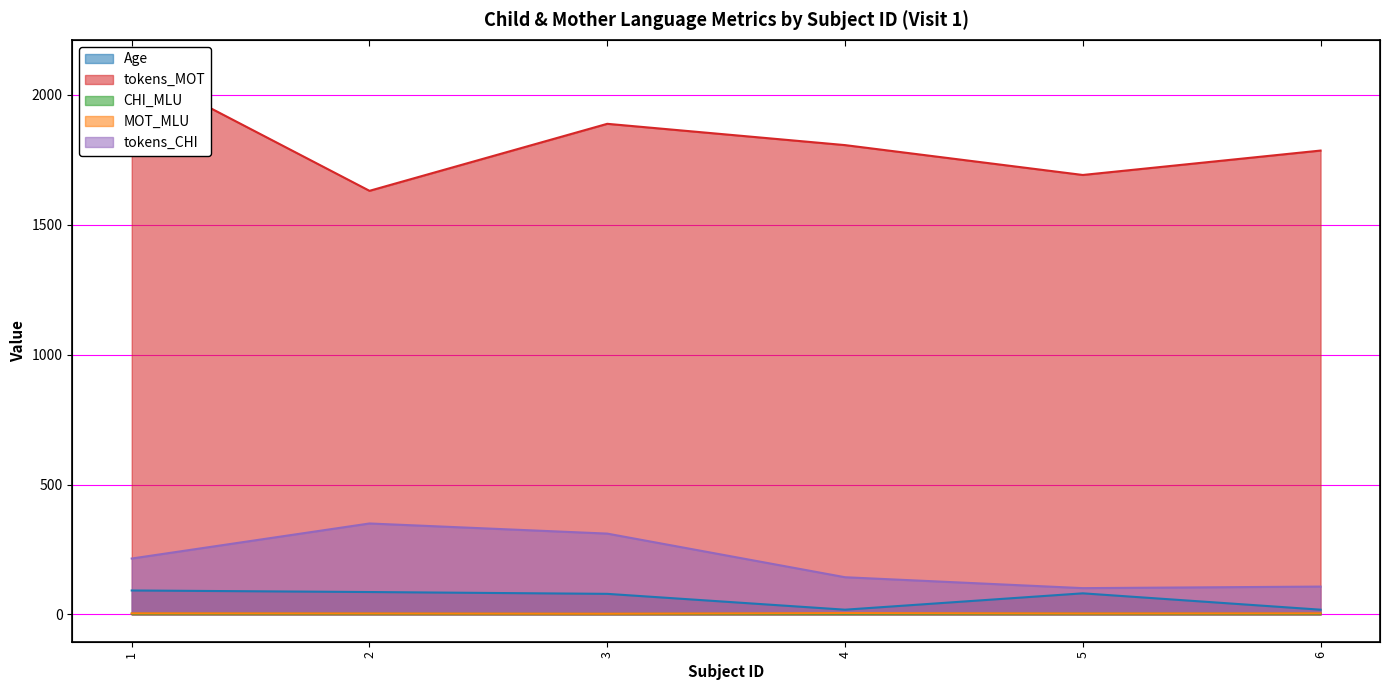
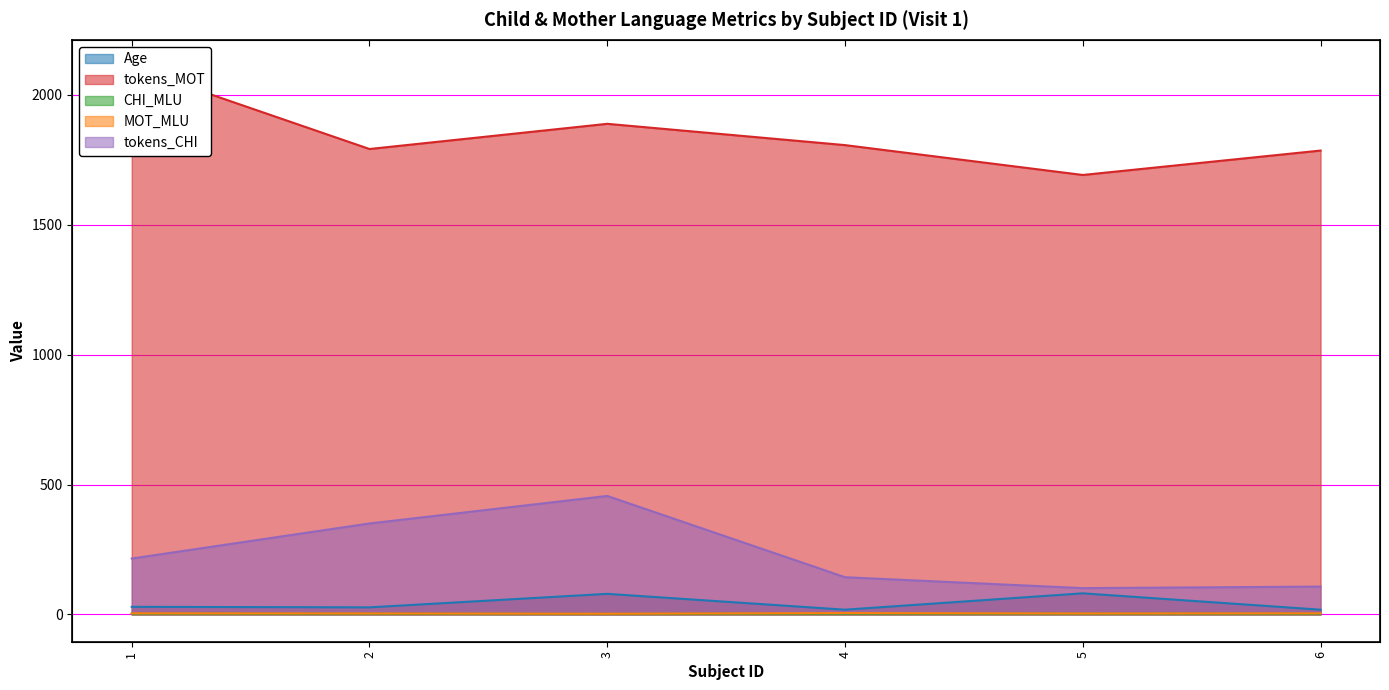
  {
    "Age": {
-     "1": 90,
-     "2": 90,
+     "1": 30,
+     "2": 30,
      "3": 80,
      "4": 20,
      "5": 80,
      "6": 20
    },
    "tokens_MOT": {
-     "2": 1630,
+     "2": 1790,
      "3": 1890,
      "4": 1810,
      "5": 1690,
      "6": 1790
    },
    "tokens_CHI": {
      "1": 220,
      "2": 350,
-     "3": 310,
+     "3": 460,
      "4": 140,
      "5": 100,
      "6": 110
    }
  }
